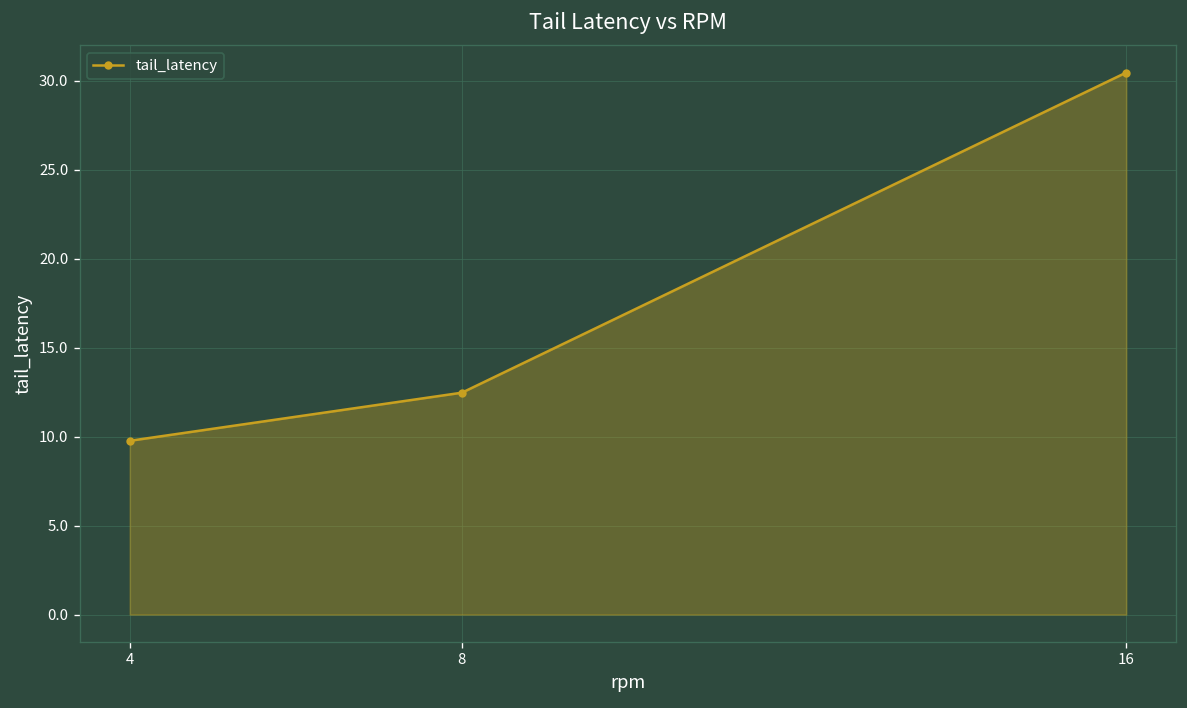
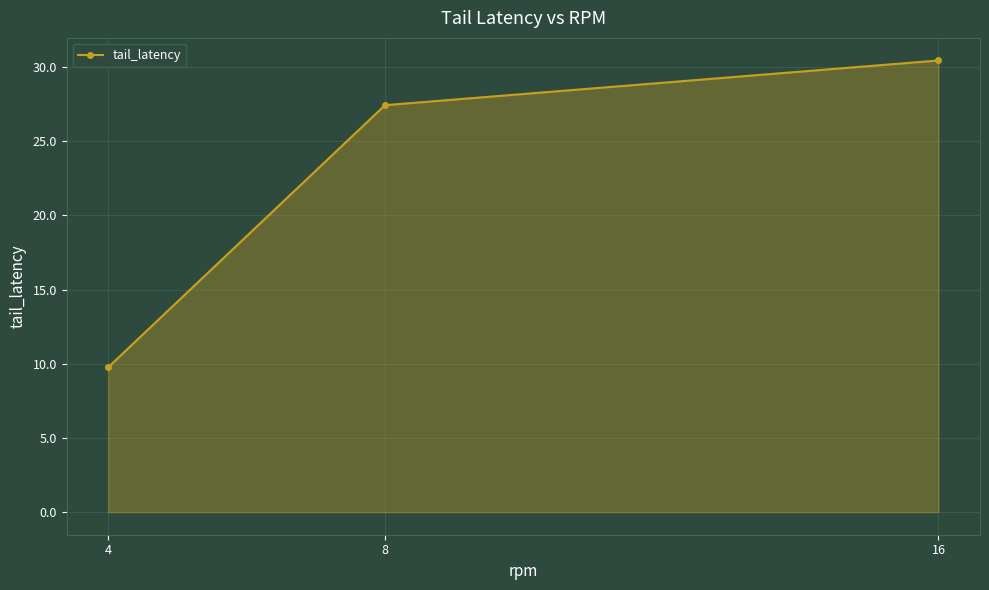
  {
    "4": 9.8,
-   "8": 12.5,
+   "8": 27.4,
    "16": 30.4
  }
